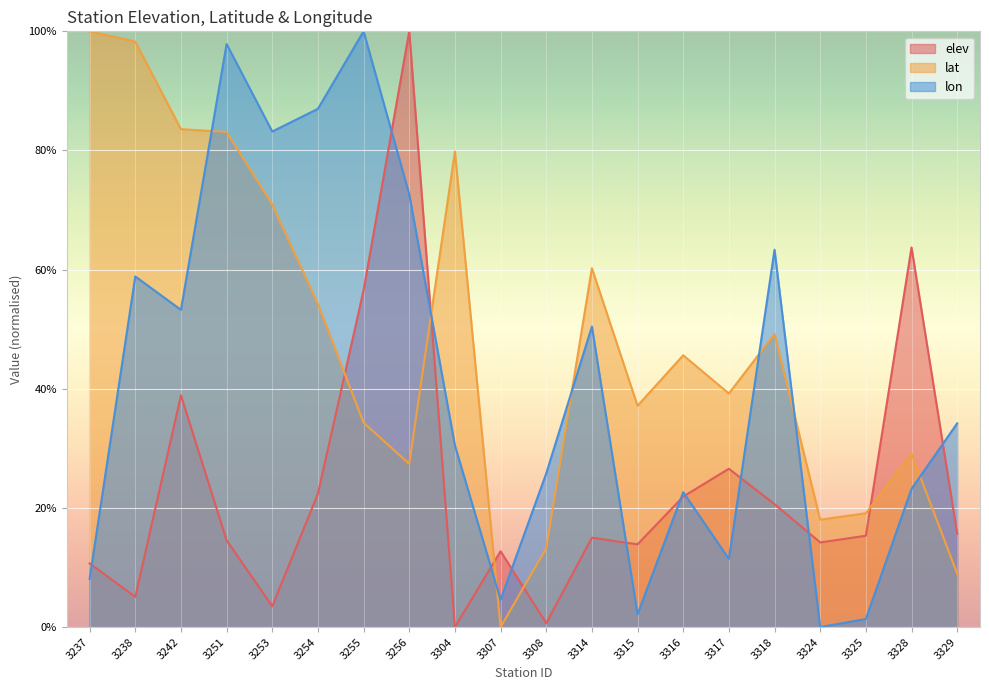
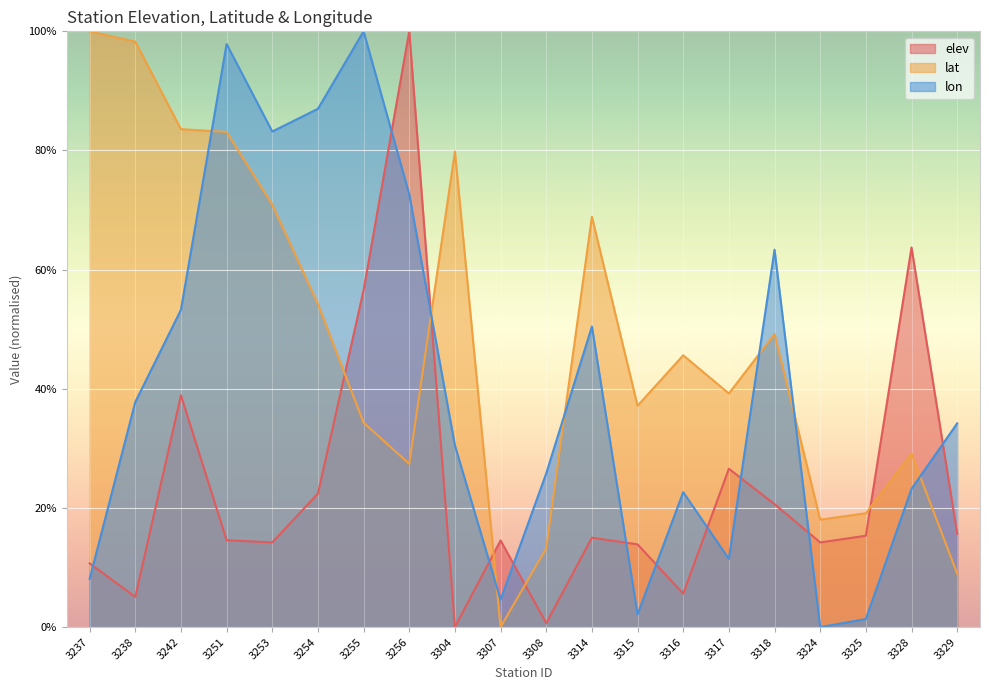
  {
    "elev": {
      "3237": "11%",
      "3238": "5%",
      "3242": "39%",
      "3251": "15%",
-     "3253": "3%",
+     "3253": "14%",
      "3254": "22%",
      "3255": "57%",
      "3256": "100%",
      "3304": "0%",
-     "3307": "13%",
+     "3307": "15%",
      "3308": "1%",
      "3314": "15%",
      "3315": "14%",
-     "3316": "22%",
+     "3316": "6%",
      "3317": "27%",
      "3318": "21%",
      "3324": "14%",
      "3325": "15%",
      "3328": "64%",
      "3329": "16%"
    },
    "lat": {
      "3237": "100%",
      "3238": "98%",
      "3242": "84%",
      "3251": "83%",
      "3253": "71%",
      "3254": "54%",
      "3255": "34%",
      "3256": "27%",
      "3304": "80%",
      "3307": "0%",
      "3308": "13%",
-     "3314": "60%",
+     "3314": "69%",
      "3315": "37%",
      "3316": "46%",
      "3317": "39%",
      "3318": "49%",
      "3324": "18%",
      "3325": "19%",
      "3328": "29%",
      "3329": "9%"
    },
    "lon": {
      "3237": "8%",
-     "3238": "59%",
+     "3238": "38%",
      "3242": "53%",
      "3251": "98%",
      "3253": "83%",
      "3254": "87%",
      "3255": "100%",
      "3256": "73%",
      "3304": "30%",
      "3307": "5%",
      "3308": "26%",
      "3314": "50%",
      "3315": "2%",
      "3316": "23%",
      "3317": "11%",
      "3318": "63%",
      "3324": "0%",
      "3325": "1%",
      "3328": "23%",
      "3329": "34%"
    }
  }
